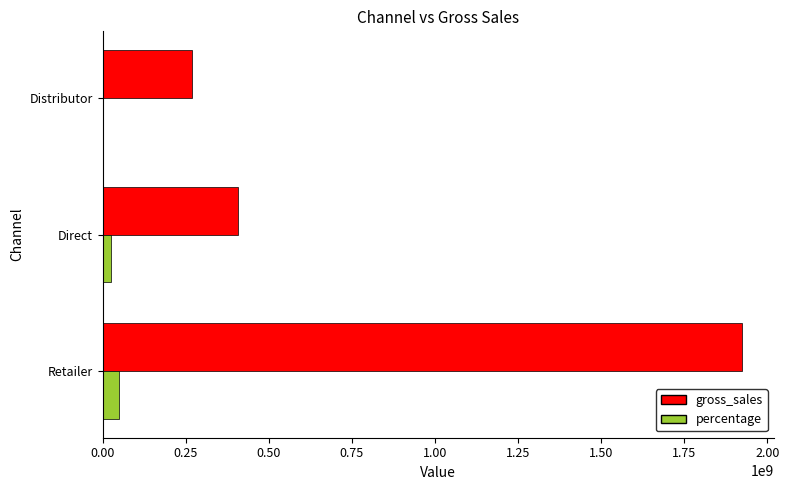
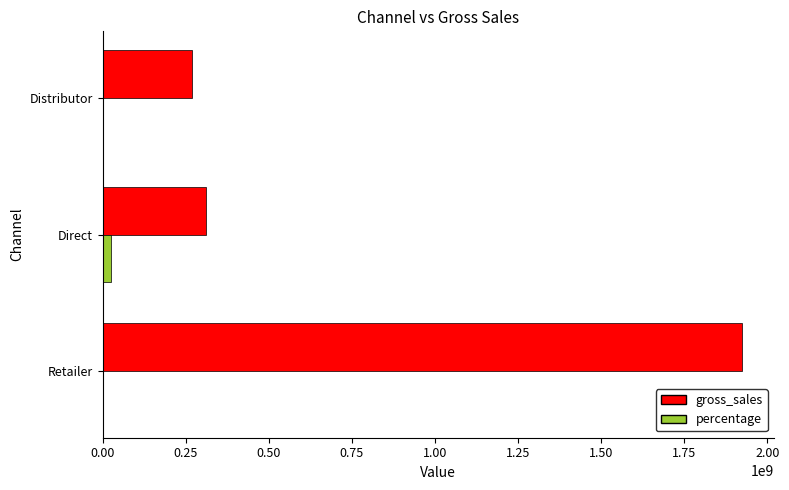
  {
    "gross_sales": {
      "Distributor": 270000000,
-     "Direct": 410000000,
+     "Direct": 310000000,
      "Retailer": 1920000000
    },
    "percentage": {
      "Direct": 20000000,
-     "Retailer": 50000000
+     "Retailer": 0
    }
  }
